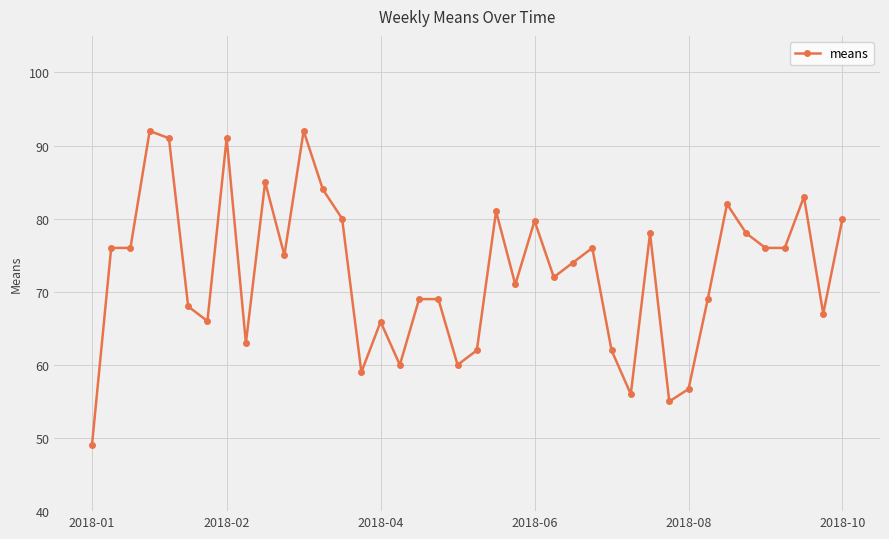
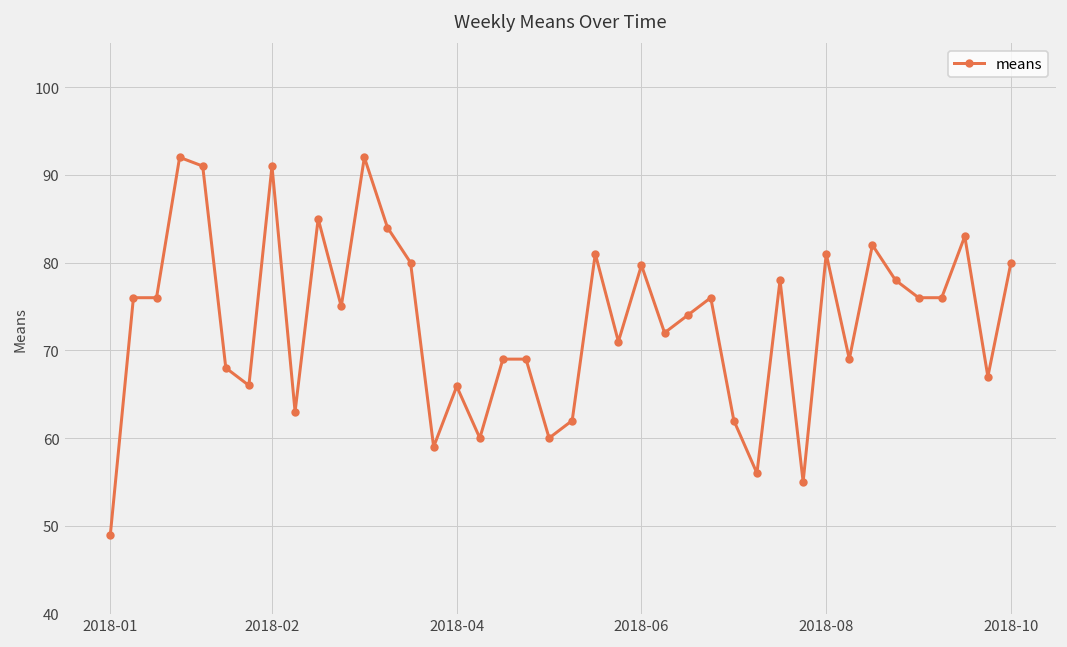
  {
    "2018-01": 49,
    "2018-02": 91,
    "2018-04": 66,
    "2018-06": 80,
-   "2018-08": 57,
+   "2018-08": 81,
    "2018-10": 80
  }
